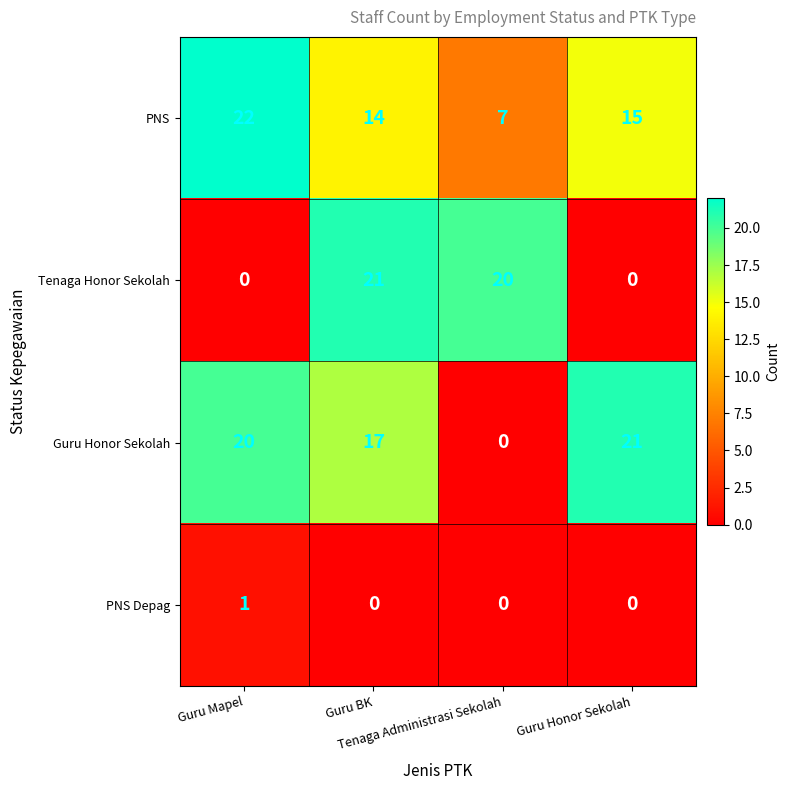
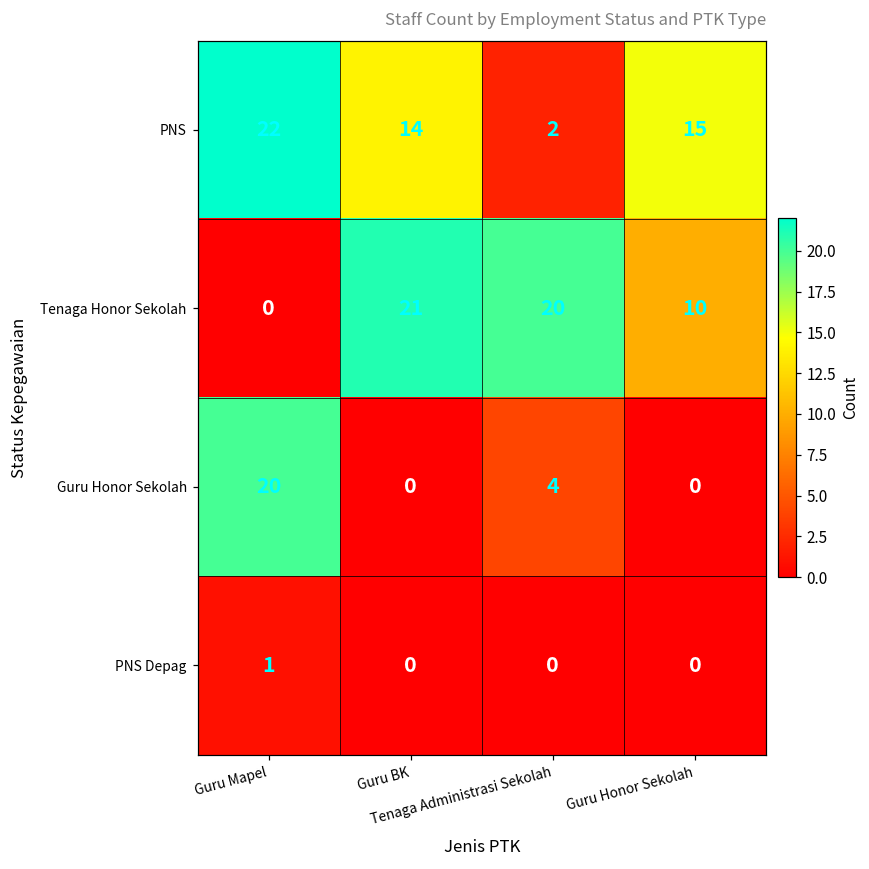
  {
    "PNS": {
      "Guru Mapel": 22,
      "Guru BK": 14,
-     "Tenaga Administrasi Sekolah": 7,
+     "Tenaga Administrasi Sekolah": 2,
      "Guru Honor Sekolah": 15
    },
    "Tenaga Honor Sekolah": {
      "Guru Mapel": 0,
      "Guru BK": 21,
      "Tenaga Administrasi Sekolah": 20,
-     "Guru Honor Sekolah": 0
+     "Guru Honor Sekolah": 10
    },
    "Guru Honor Sekolah": {
      "Guru Mapel": 20,
-     "Guru BK": 17,
-     "Tenaga Administrasi Sekolah": 0,
-     "Guru Honor Sekolah": 21
+     "Guru BK": 0,
+     "Tenaga Administrasi Sekolah": 4,
+     "Guru Honor Sekolah": 0
    },
    "PNS Depag": {
      "Guru Mapel": 1,
      "Guru BK": 0,
      "Tenaga Administrasi Sekolah": 0,
      "Guru Honor Sekolah": 0
    }
  }
